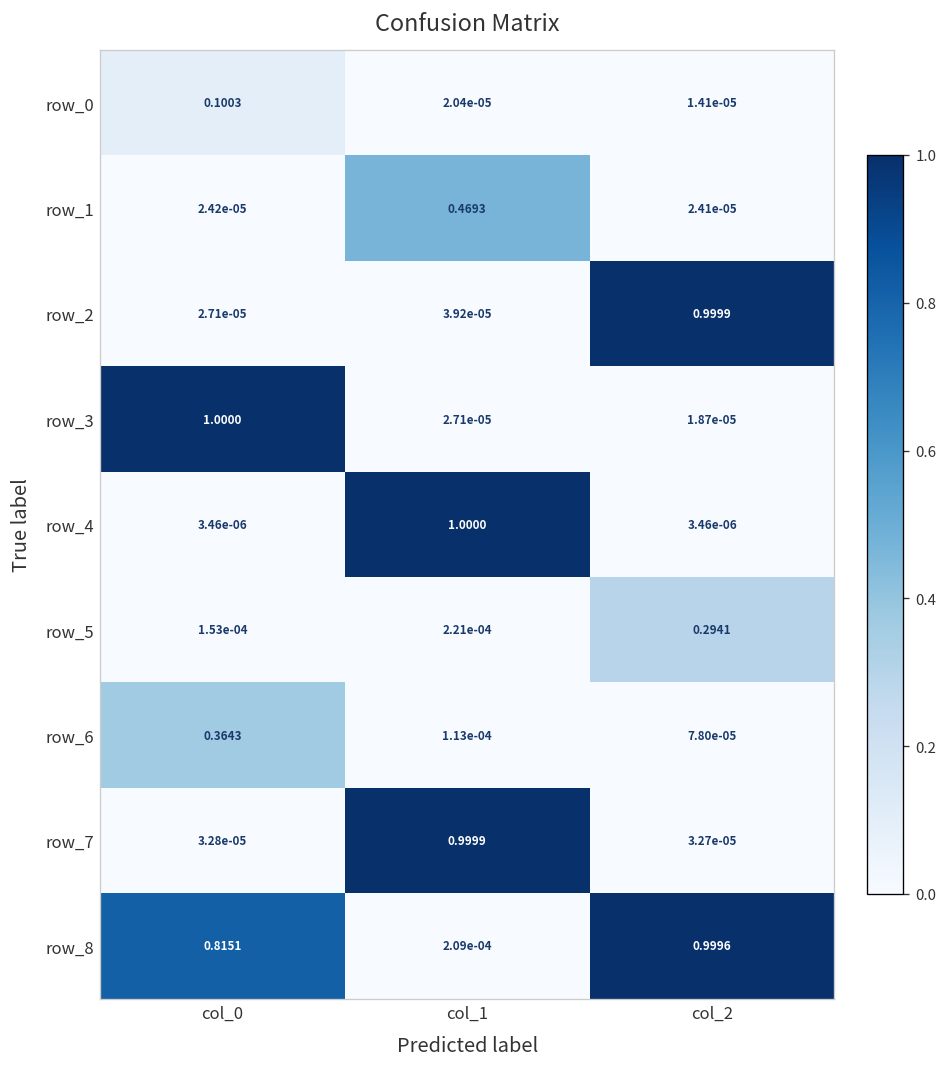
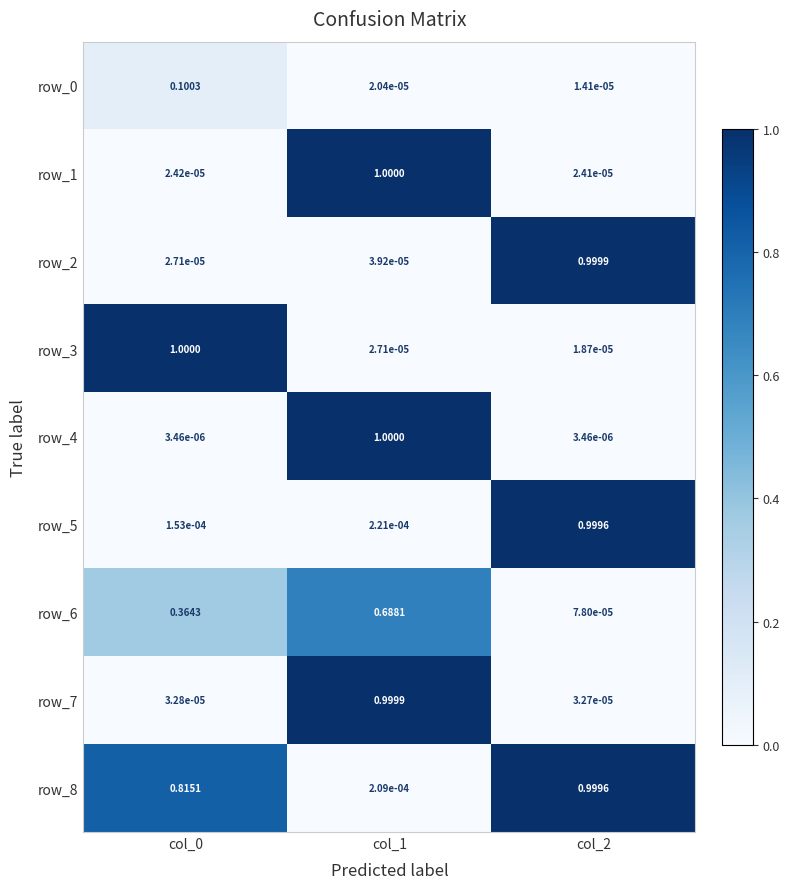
  {
    "row_0": {
      "col_0": "0.1003",
      "col_1": "2.04e-05",
      "col_2": "1.41e-05"
    },
    "row_1": {
      "col_0": "2.42e-05",
-     "col_1": "0.4693",
+     "col_1": "1.0000",
      "col_2": "2.41e-05"
    },
    "row_2": {
      "col_0": "2.71e-05",
      "col_1": "3.92e-05",
      "col_2": "0.9999"
    },
    "row_3": {
      "col_0": "1.0000",
      "col_1": "2.71e-05",
      "col_2": "1.87e-05"
    },
    "row_4": {
      "col_0": "3.46e-06",
      "col_1": "1.0000",
      "col_2": "3.46e-06"
    },
    "row_5": {
      "col_0": "1.53e-04",
      "col_1": "2.21e-04",
-     "col_2": "0.2941"
+     "col_2": "0.9996"
    },
    "row_6": {
      "col_0": "0.3643",
-     "col_1": "1.13e-04",
+     "col_1": "0.6881",
      "col_2": "7.80e-05"
    },
    "row_7": {
      "col_0": "3.28e-05",
      "col_1": "0.9999",
      "col_2": "3.27e-05"
    },
    "row_8": {
      "col_0": "0.8151",
      "col_1": "2.09e-04",
      "col_2": "0.9996"
    }
  }
